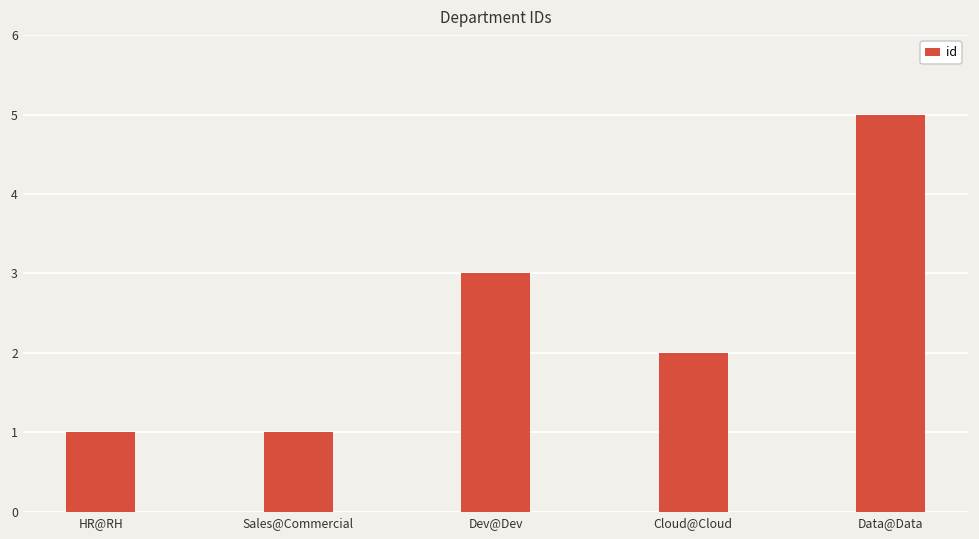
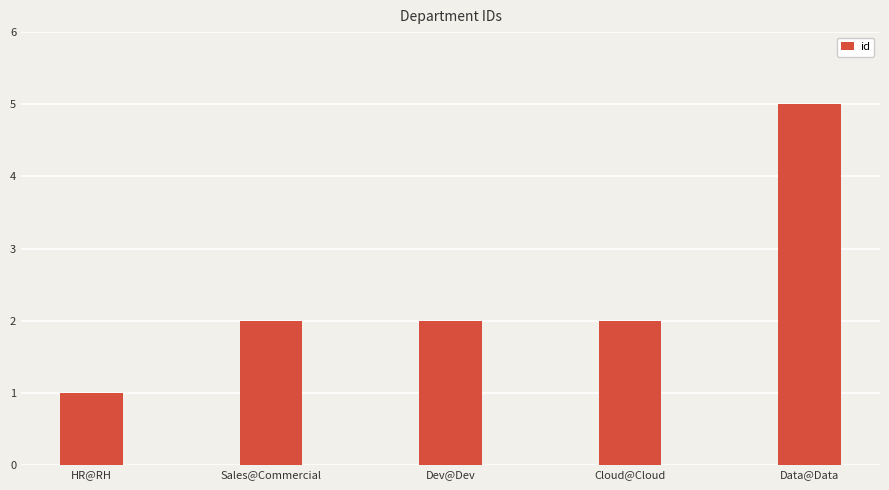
  {
    "HR@RH": 1,
-   "Sales@Commercial": 1,
-   "Dev@Dev": 3,
+   "Sales@Commercial": 2,
+   "Dev@Dev": 2,
    "Cloud@Cloud": 2,
    "Data@Data": 5
  }
